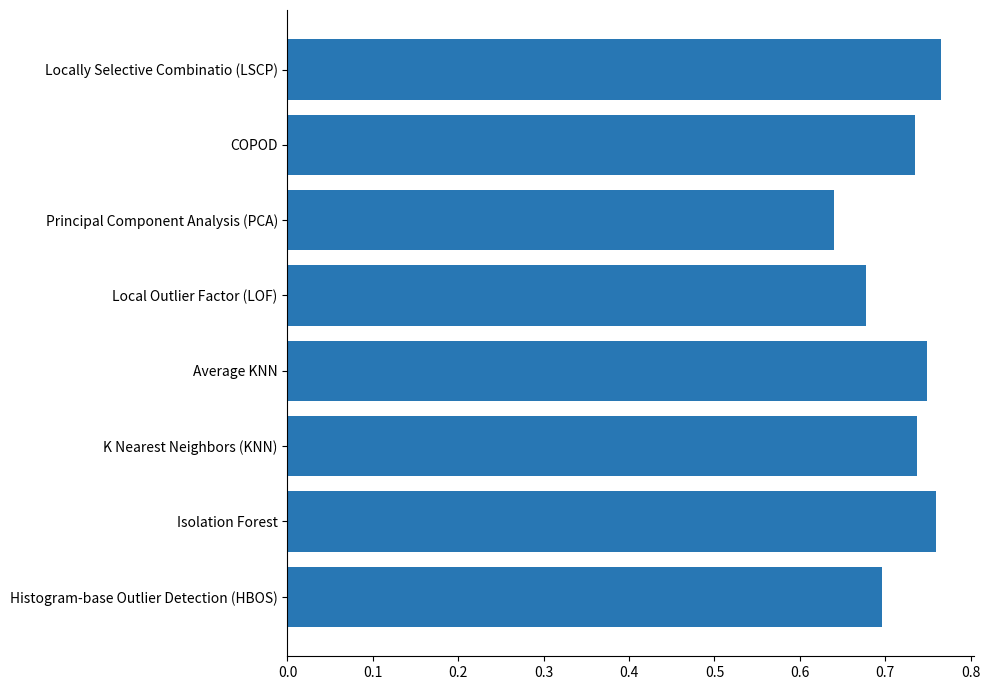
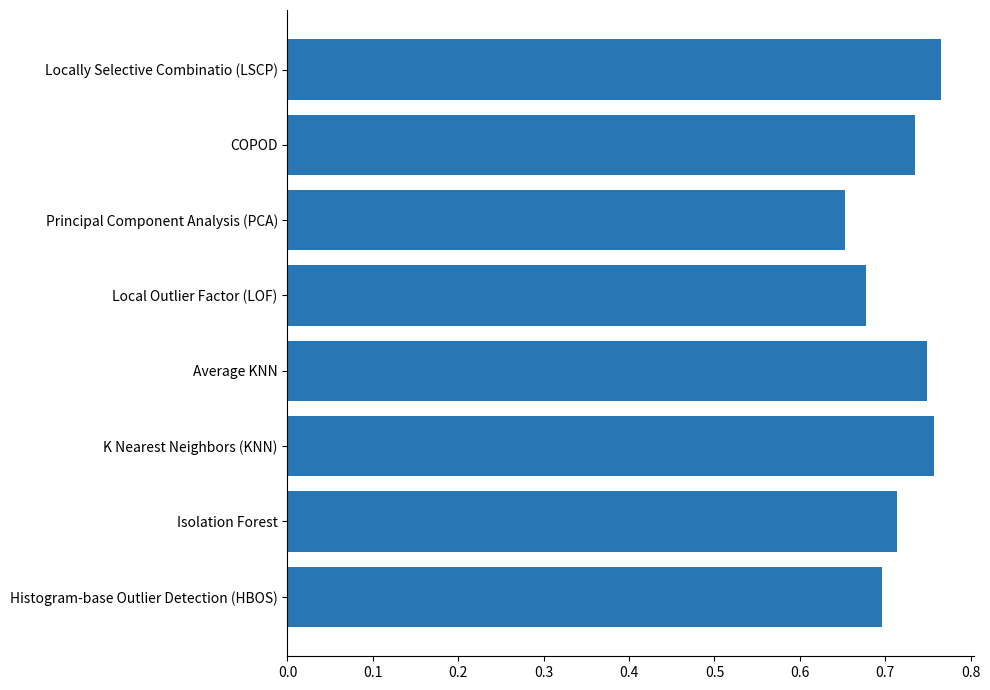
  {
    "Locally Selective Combinatio (LSCP)": 0.77,
    "COPOD": 0.73,
-   "Principal Component Analysis (PCA)": 0.64,
+   "Principal Component Analysis (PCA)": 0.65,
    "Local Outlier Factor (LOF)": 0.68,
    "Average KNN": 0.75,
-   "K Nearest Neighbors (KNN)": 0.74,
-   "Isolation Forest": 0.76,
+   "K Nearest Neighbors (KNN)": 0.76,
+   "Isolation Forest": 0.71,
    "Histogram-base Outlier Detection (HBOS)": 0.70
  }
